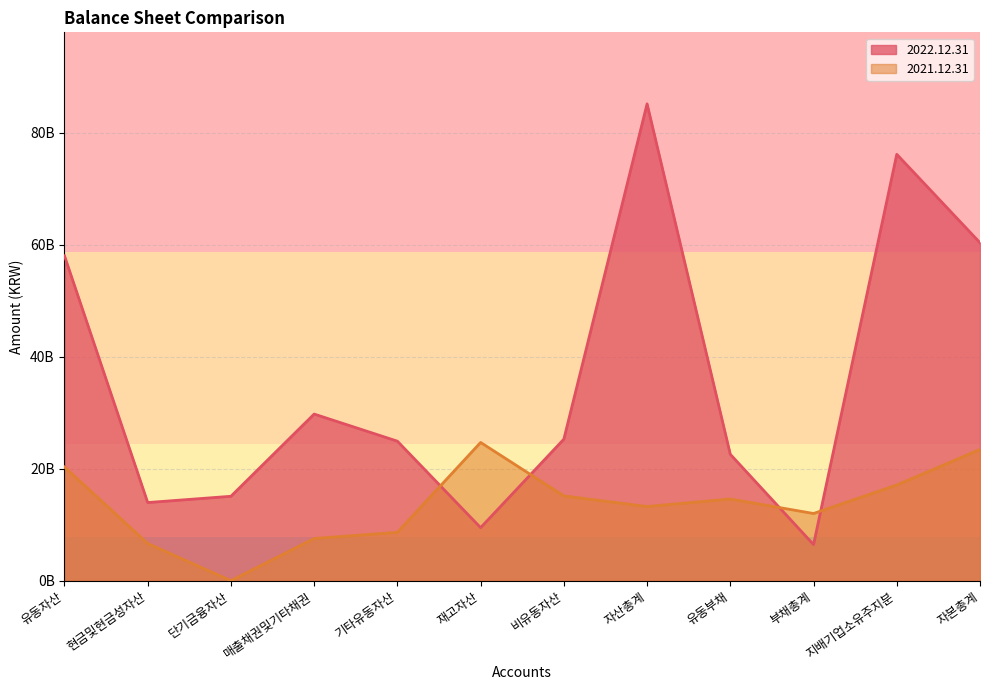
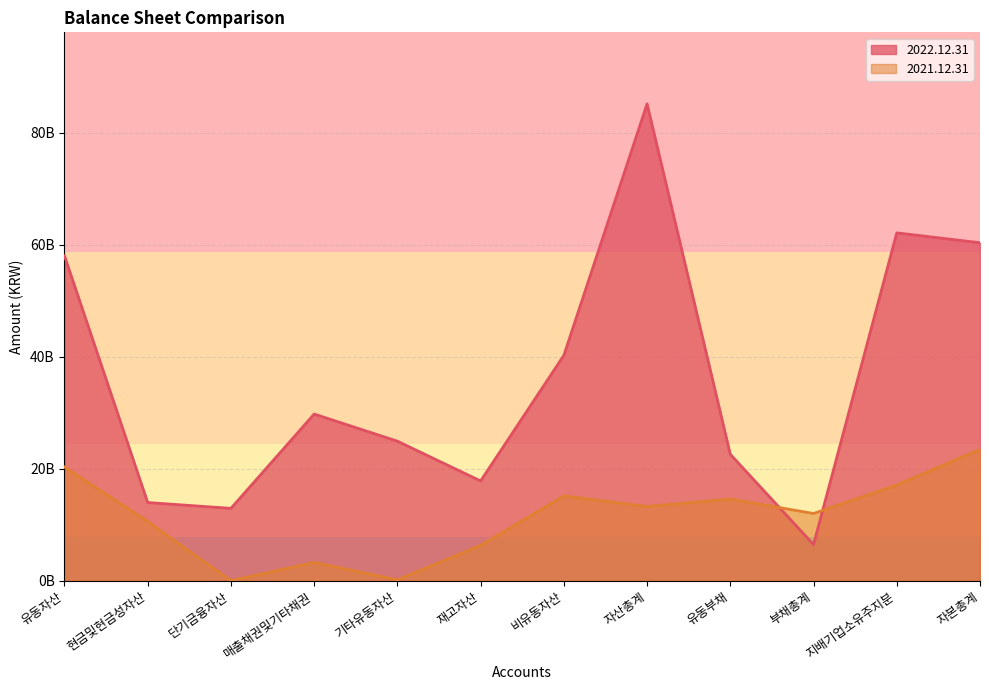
  {
    "2022.12.31": {
      "유동자산": 58000000000,
      "현금및현금성자산": 14000000000,
-     "단기금융자산": 15000000000,
+     "단기금융자산": 13000000000,
      "매출채권및기타채권": 30000000000,
      "기타유동자산": 25000000000,
-     "재고자산": 9000000000,
-     "비유동자산": 25000000000,
+     "재고자산": 18000000000,
+     "비유동자산": 40000000000,
      "자산총계": 85000000000,
      "유동부채": 23000000000,
      "부채총계": 6000000000,
-     "지배기업소유주지분": 76000000000,
+     "지배기업소유주지분": 62000000000,
      "자본총계": 60000000000
    },
    "2021.12.31": {
      "유동자산": 20000000000,
-     "현금및현금성자산": 7000000000,
+     "현금및현금성자산": 11000000000,
      "단기금융자산": 0,
-     "매출채권및기타채권": 8000000000,
-     "기타유동자산": 9000000000,
-     "재고자산": 25000000000,
+     "매출채권및기타채권": 3000000000,
+     "기타유동자산": 0,
+     "재고자산": 6000000000,
      "비유동자산": 15000000000,
      "자산총계": 13000000000,
      "유동부채": 15000000000,
      "부채총계": 12000000000,
      "지배기업소유주지분": 17000000000,
      "자본총계": 23000000000
    }
  }
